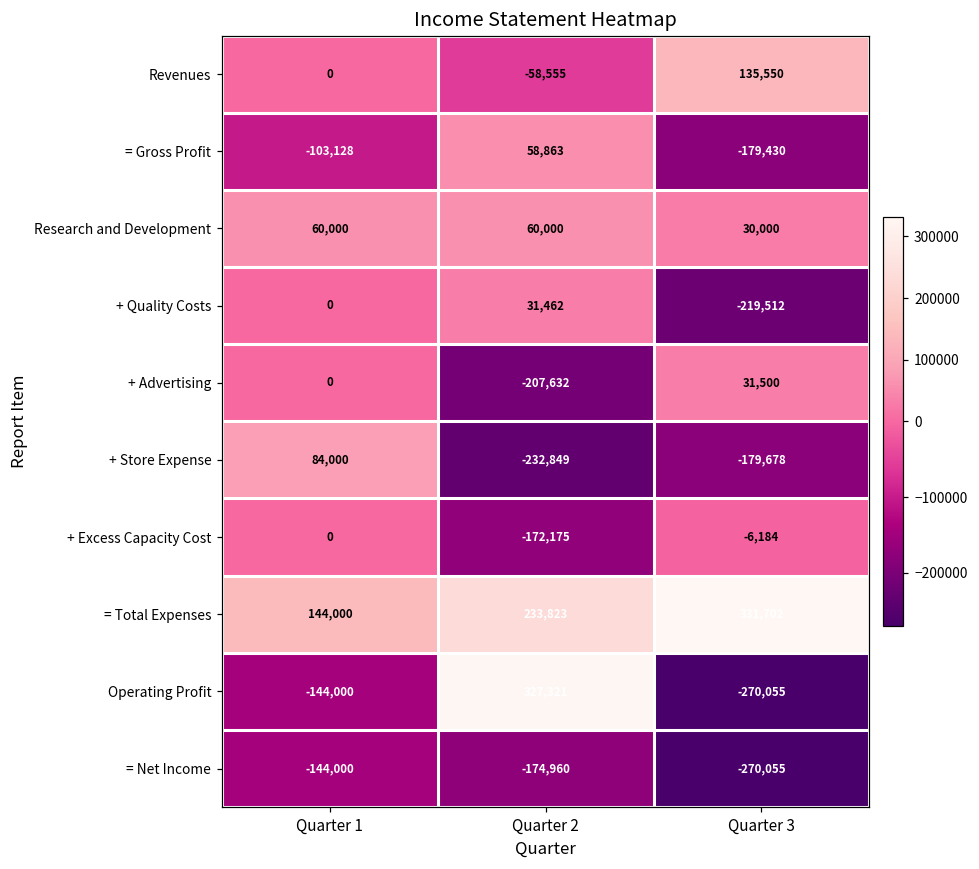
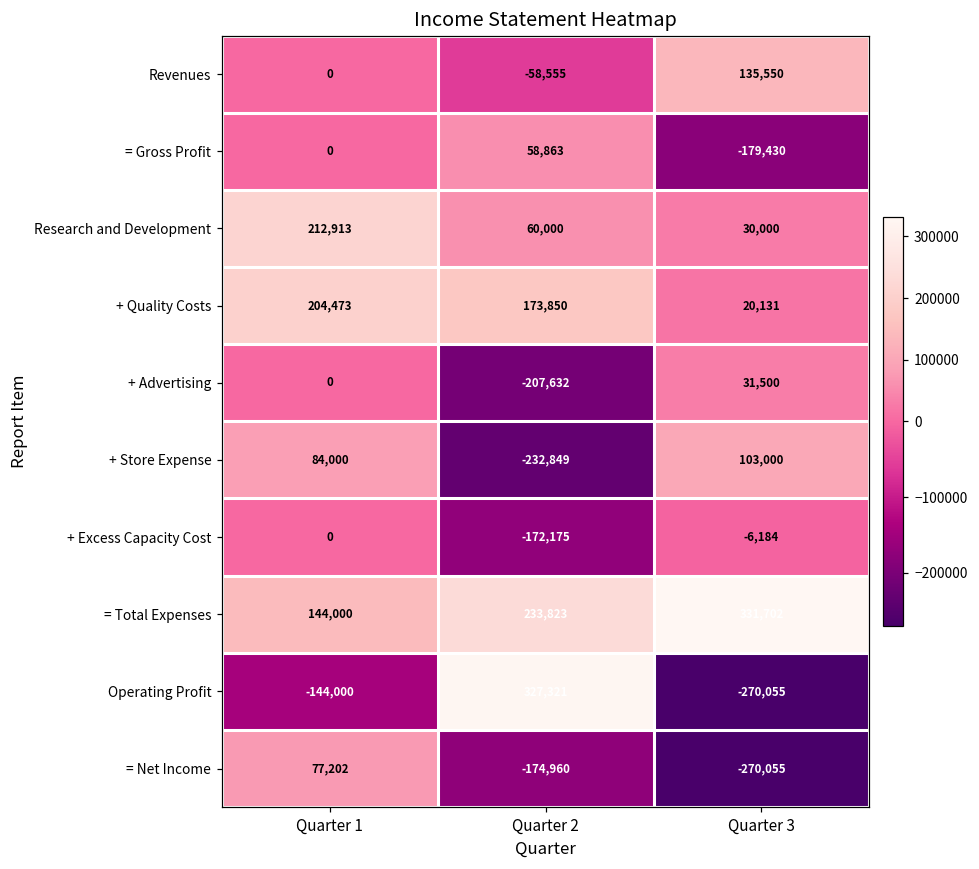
  {
    "Revenues": {
      "Quarter 1": "0",
      "Quarter 2": "-58,555",
      "Quarter 3": "135,550"
    },
    "= Gross Profit": {
-     "Quarter 1": "-103,128",
+     "Quarter 1": "0",
      "Quarter 2": "58,863",
      "Quarter 3": "-179,430"
    },
    "Research and Development": {
-     "Quarter 1": "60,000",
+     "Quarter 1": "212,913",
      "Quarter 2": "60,000",
      "Quarter 3": "30,000"
    },
    "+ Quality Costs": {
-     "Quarter 1": "0",
-     "Quarter 2": "31,462",
-     "Quarter 3": "-219,512"
+     "Quarter 1": "204,473",
+     "Quarter 2": "173,850",
+     "Quarter 3": "20,131"
    },
    "+ Advertising": {
      "Quarter 1": "0",
      "Quarter 2": "-207,632",
      "Quarter 3": "31,500"
    },
    "+ Store Expense": {
      "Quarter 1": "84,000",
      "Quarter 2": "-232,849",
-     "Quarter 3": "-179,678"
+     "Quarter 3": "103,000"
    },
    "+ Excess Capacity Cost": {
      "Quarter 1": "0",
      "Quarter 2": "-172,175",
      "Quarter 3": "-6,184"
    },
    "= Total Expenses": {
      "Quarter 1": "144,000"
    },
    "Operating Profit": {
      "Quarter 1": "-144,000",
      "Quarter 3": "-270,055"
    },
    "= Net Income": {
-     "Quarter 1": "-144,000",
+     "Quarter 1": "77,202",
      "Quarter 2": "-174,960",
      "Quarter 3": "-270,055"
    }
  }
